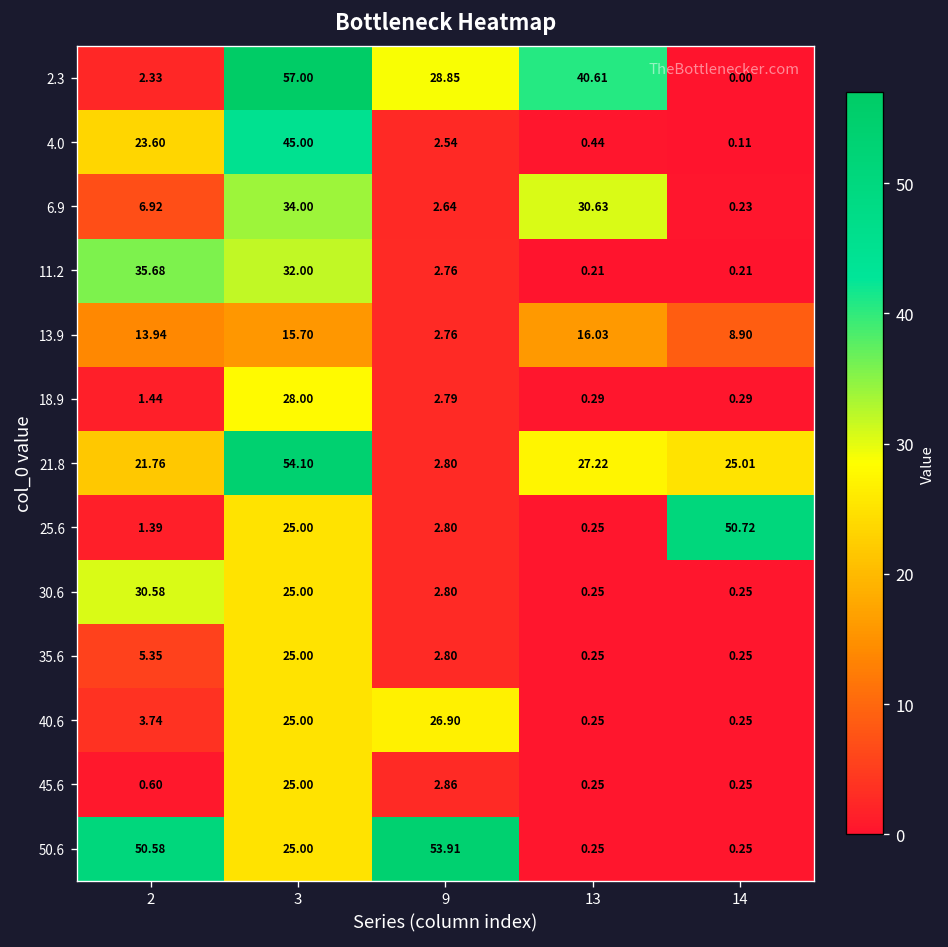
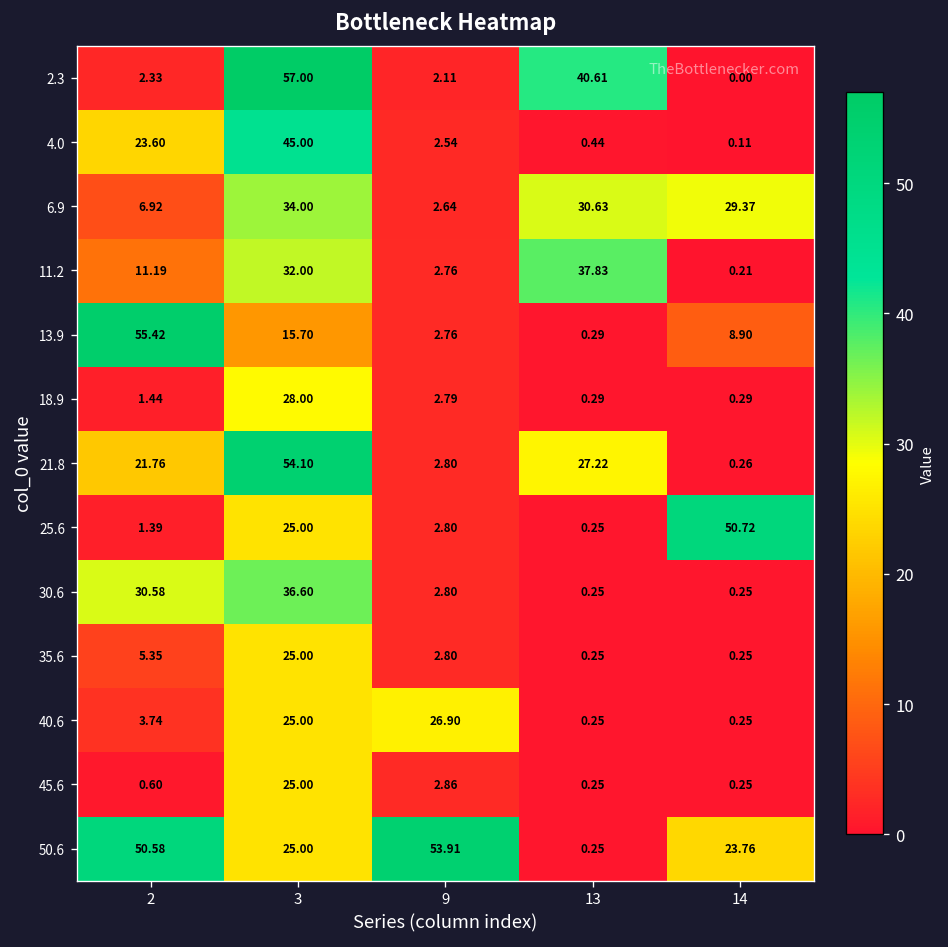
  {
    "2.3": {
      "2": 2.33,
      "3": 57.00,
-     "9": 28.85,
+     "9": 2.11,
      "13": 40.61
    },
    "4.0": {
      "2": 23.60,
      "3": 45.00,
      "9": 2.54,
      "13": 0.44,
      "14": 0.11
    },
    "6.9": {
      "2": 6.92,
      "3": 34.00,
      "9": 2.64,
      "13": 30.63,
-     "14": 0.23
+     "14": 29.37
    },
    "11.2": {
-     "2": 35.68,
+     "2": 11.19,
      "3": 32.00,
      "9": 2.76,
-     "13": 0.21,
+     "13": 37.83,
      "14": 0.21
    },
    "13.9": {
-     "2": 13.94,
+     "2": 55.42,
      "3": 15.70,
      "9": 2.76,
-     "13": 16.03,
+     "13": 0.29,
      "14": 8.90
    },
    "18.9": {
      "2": 1.44,
      "3": 28.00,
      "9": 2.79,
      "13": 0.29,
      "14": 0.29
    },
    "21.8": {
      "2": 21.76,
      "3": 54.10,
      "9": 2.80,
      "13": 27.22,
-     "14": 25.01
+     "14": 0.26
    },
    "25.6": {
      "2": 1.39,
      "3": 25.00,
      "9": 2.80,
      "13": 0.25,
      "14": 50.72
    },
    "30.6": {
      "2": 30.58,
-     "3": 25.00,
+     "3": 36.60,
      "9": 2.80,
      "13": 0.25,
      "14": 0.25
    },
    "35.6": {
      "2": 5.35,
      "3": 25.00,
      "9": 2.80,
      "13": 0.25,
      "14": 0.25
    },
    "40.6": {
      "2": 3.74,
      "3": 25.00,
      "9": 26.90,
      "13": 0.25,
      "14": 0.25
    },
    "45.6": {
      "2": 0.60,
      "3": 25.00,
      "9": 2.86,
      "13": 0.25,
      "14": 0.25
    },
    "50.6": {
      "2": 50.58,
      "3": 25.00,
      "9": 53.91,
      "13": 0.25,
-     "14": 0.25
+     "14": 23.76
    }
  }
